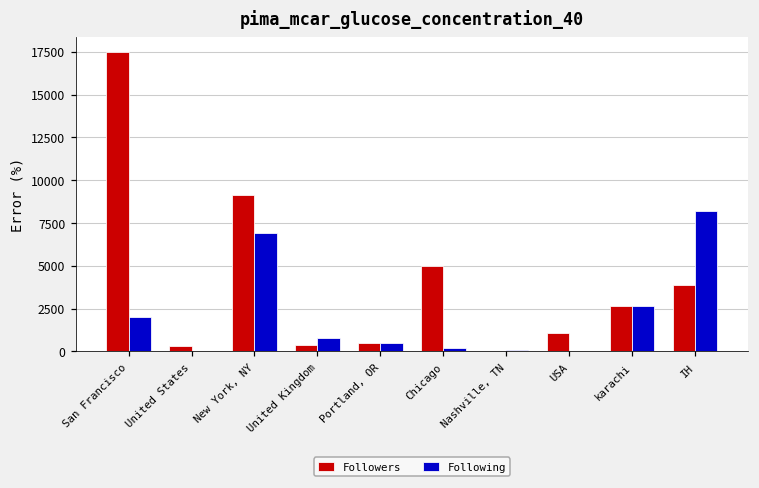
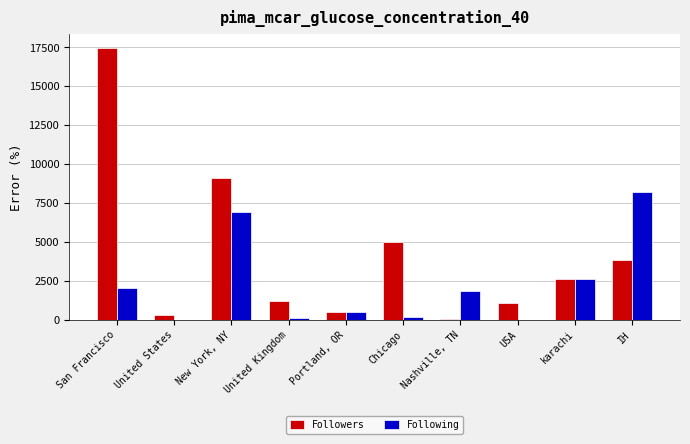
  {
    "Followers": {
      "San Francisco": 17500,
      "United States": 300,
      "New York, NY": 9100,
-     "United Kingdom": 400,
+     "United Kingdom": 1200,
      "Portland, OR": 500,
      "Chicago": 5000,
      "USA": 1100,
      "karachi": 2700,
      "IH": 3900
    },
    "Following": {
      "San Francisco": 2000,
      "United States": 0,
      "New York, NY": 6900,
-     "United Kingdom": 800,
+     "United Kingdom": 100,
      "Portland, OR": 500,
      "Chicago": 200,
-     "Nashville, TN": 100,
+     "Nashville, TN": 1800,
      "karachi": 2700,
      "IH": 8200
    }
  }
